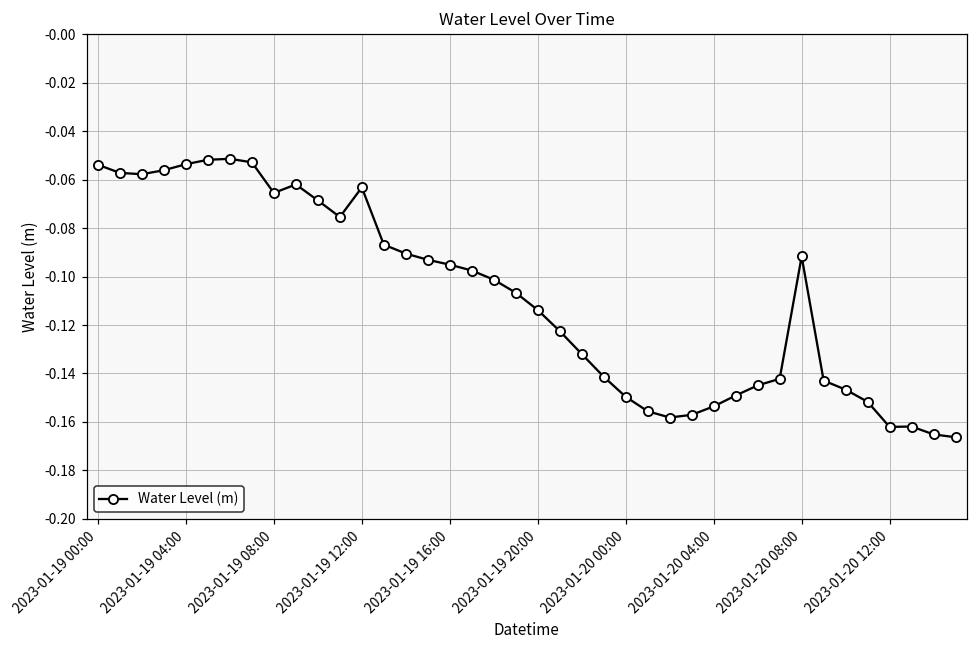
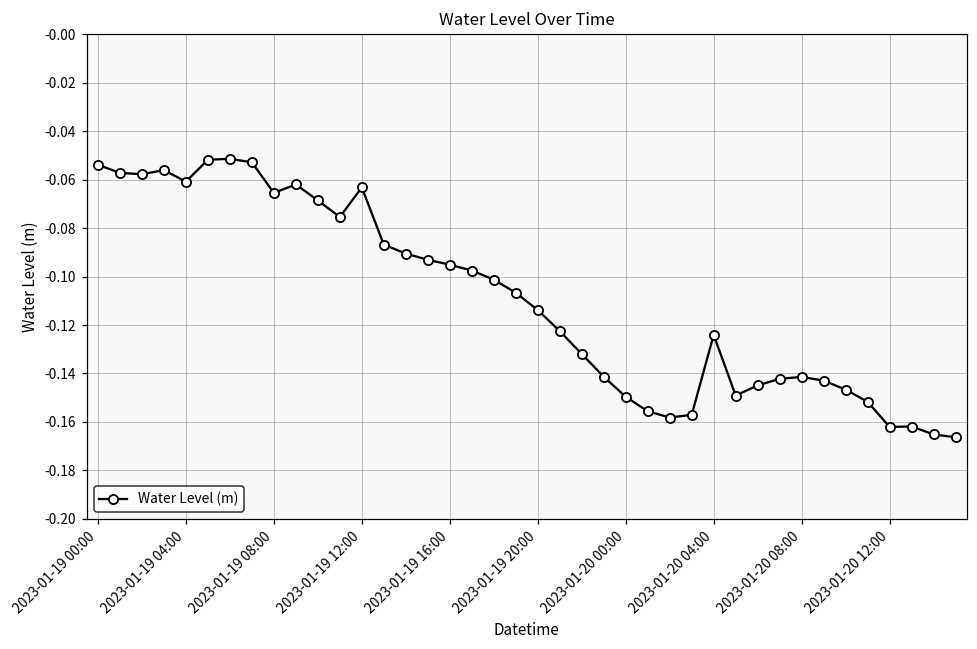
  {
    "2023-01-19 00:00": -0.054,
-   "2023-01-19 04:00": -0.054,
+   "2023-01-19 04:00": -0.061,
    "2023-01-19 08:00": -0.065,
    "2023-01-19 12:00": -0.063,
    "2023-01-19 16:00": -0.095,
    "2023-01-19 20:00": -0.114,
    "2023-01-20 00:00": -0.150,
-   "2023-01-20 04:00": -0.154,
-   "2023-01-20 08:00": -0.092,
+   "2023-01-20 04:00": -0.124,
+   "2023-01-20 08:00": -0.141,
    "2023-01-20 12:00": -0.162
  }
